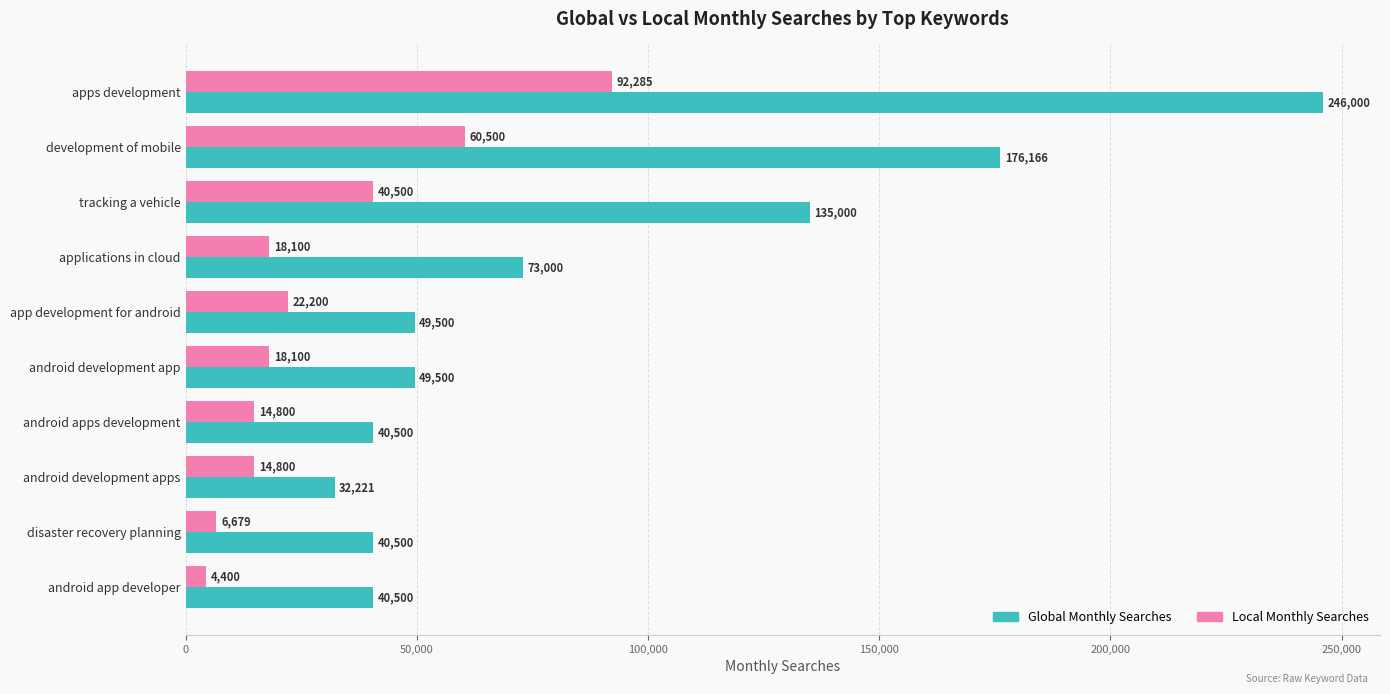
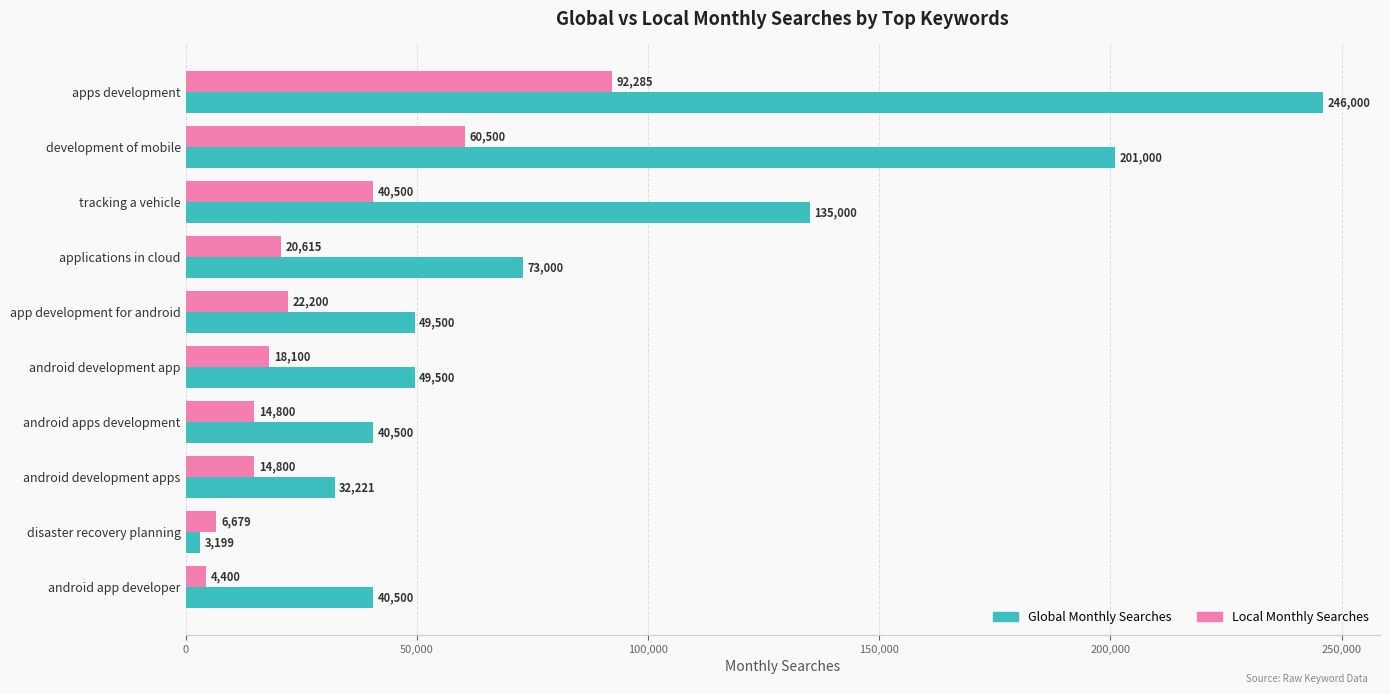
  {
    "Global Monthly Searches": {
      "apps development": "246,000",
-     "development of mobile": "176,166",
+     "development of mobile": "201,000",
      "tracking a vehicle": "135,000",
      "applications in cloud": "73,000",
      "app development for android": "49,500",
      "android development app": "49,500",
      "android apps development": "40,500",
      "android development apps": "32,221",
-     "disaster recovery planning": "40,500",
+     "disaster recovery planning": "3,199",
      "android app developer": "40,500"
    },
    "Local Monthly Searches": {
      "apps development": "92,285",
      "development of mobile": "60,500",
      "tracking a vehicle": "40,500",
-     "applications in cloud": "18,100",
+     "applications in cloud": "20,615",
      "app development for android": "22,200",
      "android development app": "18,100",
      "android apps development": "14,800",
      "android development apps": "14,800",
      "disaster recovery planning": "6,679",
      "android app developer": "4,400"
    }
  }
